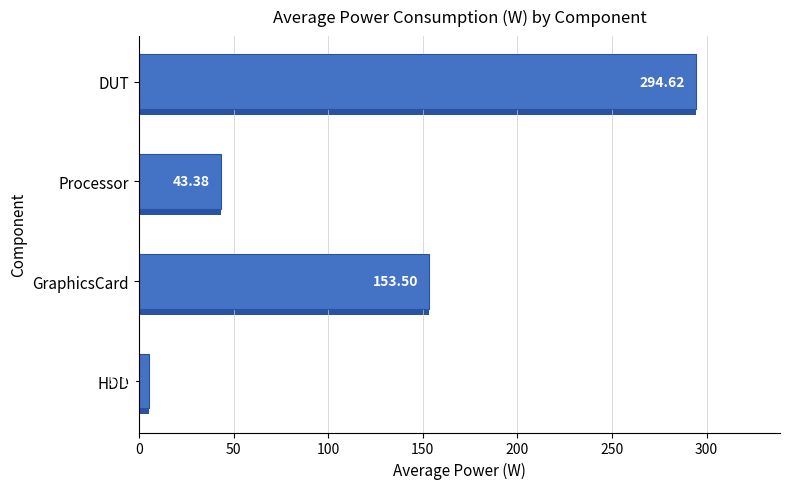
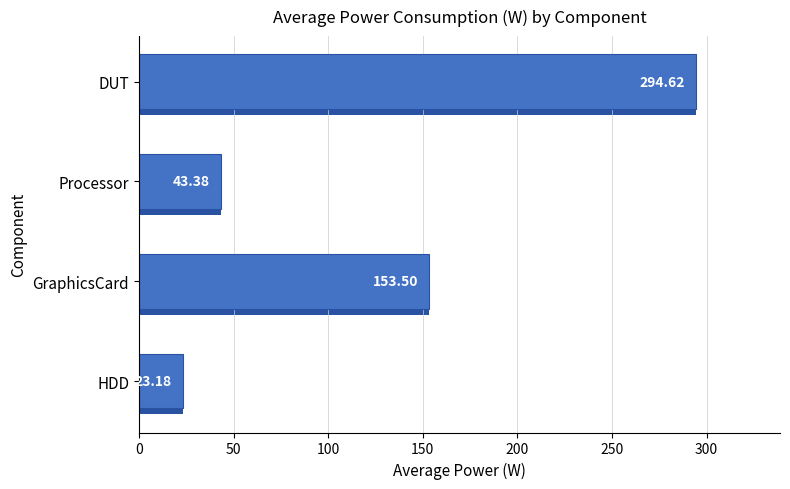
  {
-   "HDD": 5
+   "HDD": 23
  }
